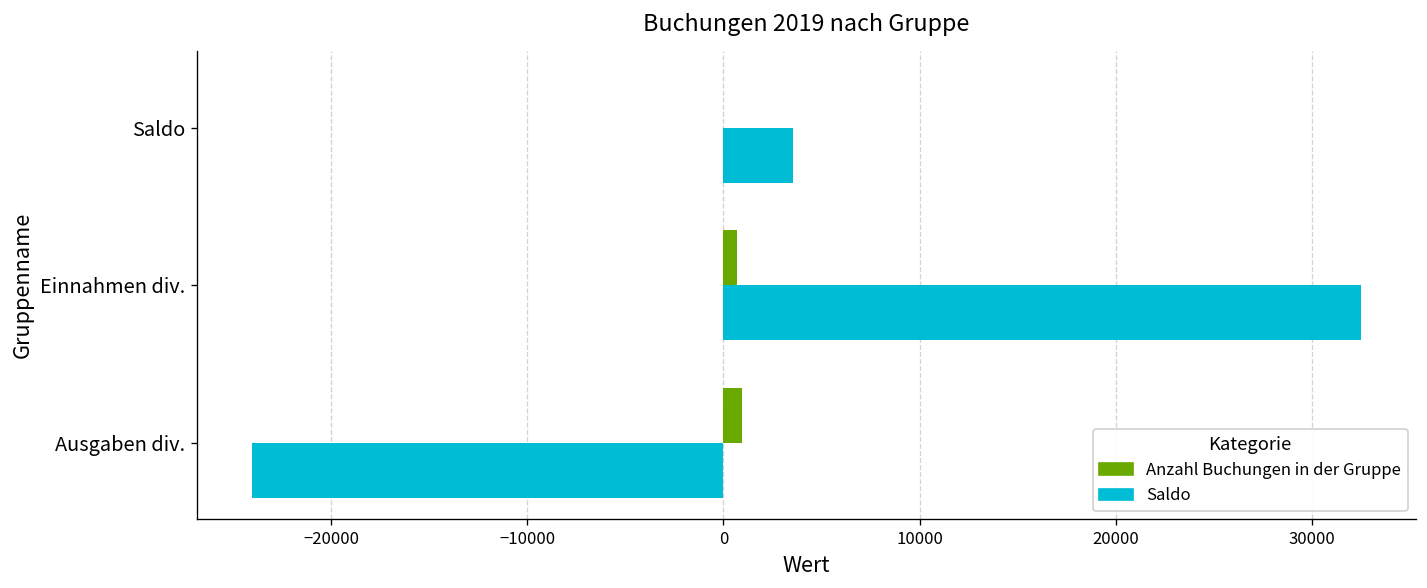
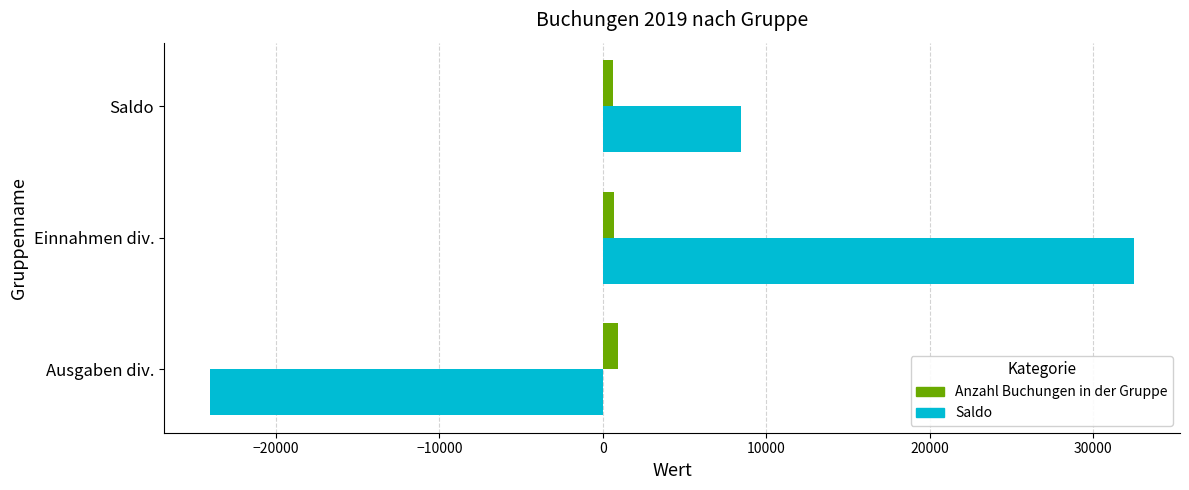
  {
    "Anzahl Buchungen in der Gruppe": {
-     "Saldo": 0,
+     "Saldo": 600,
      "Einnahmen div.": 700,
      "Ausgaben div.": 1000
    },
    "Saldo": {
-     "Saldo": 3600,
+     "Saldo": 8500,
      "Einnahmen div.": 32500,
      "Ausgaben div.": -24000
    }
  }
